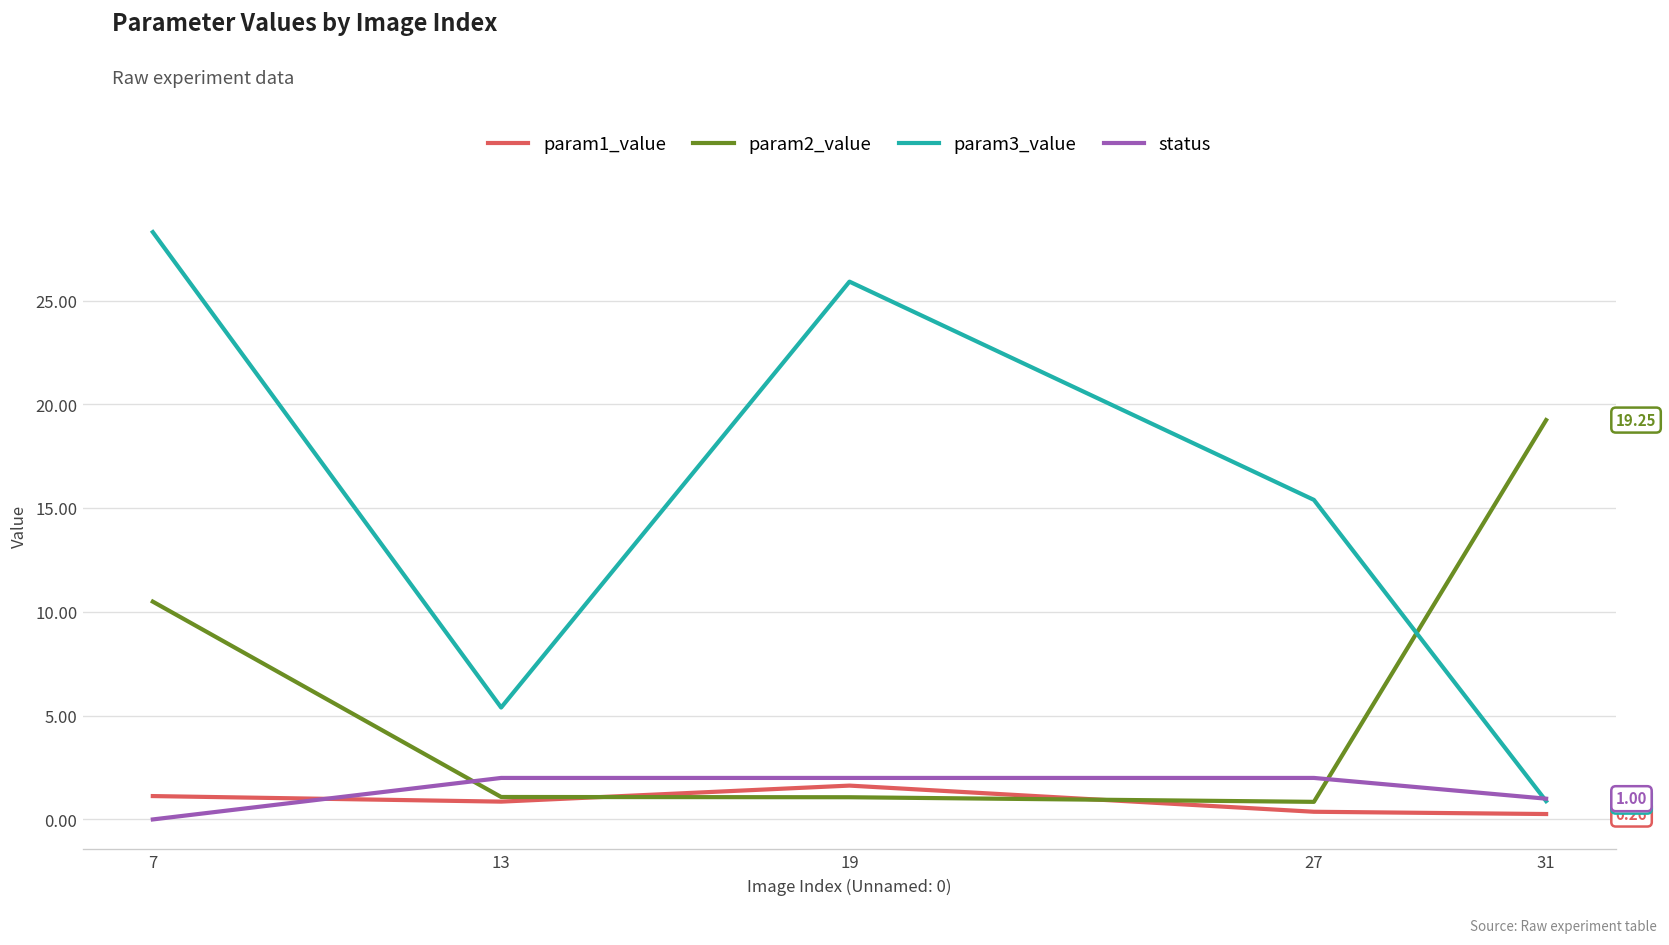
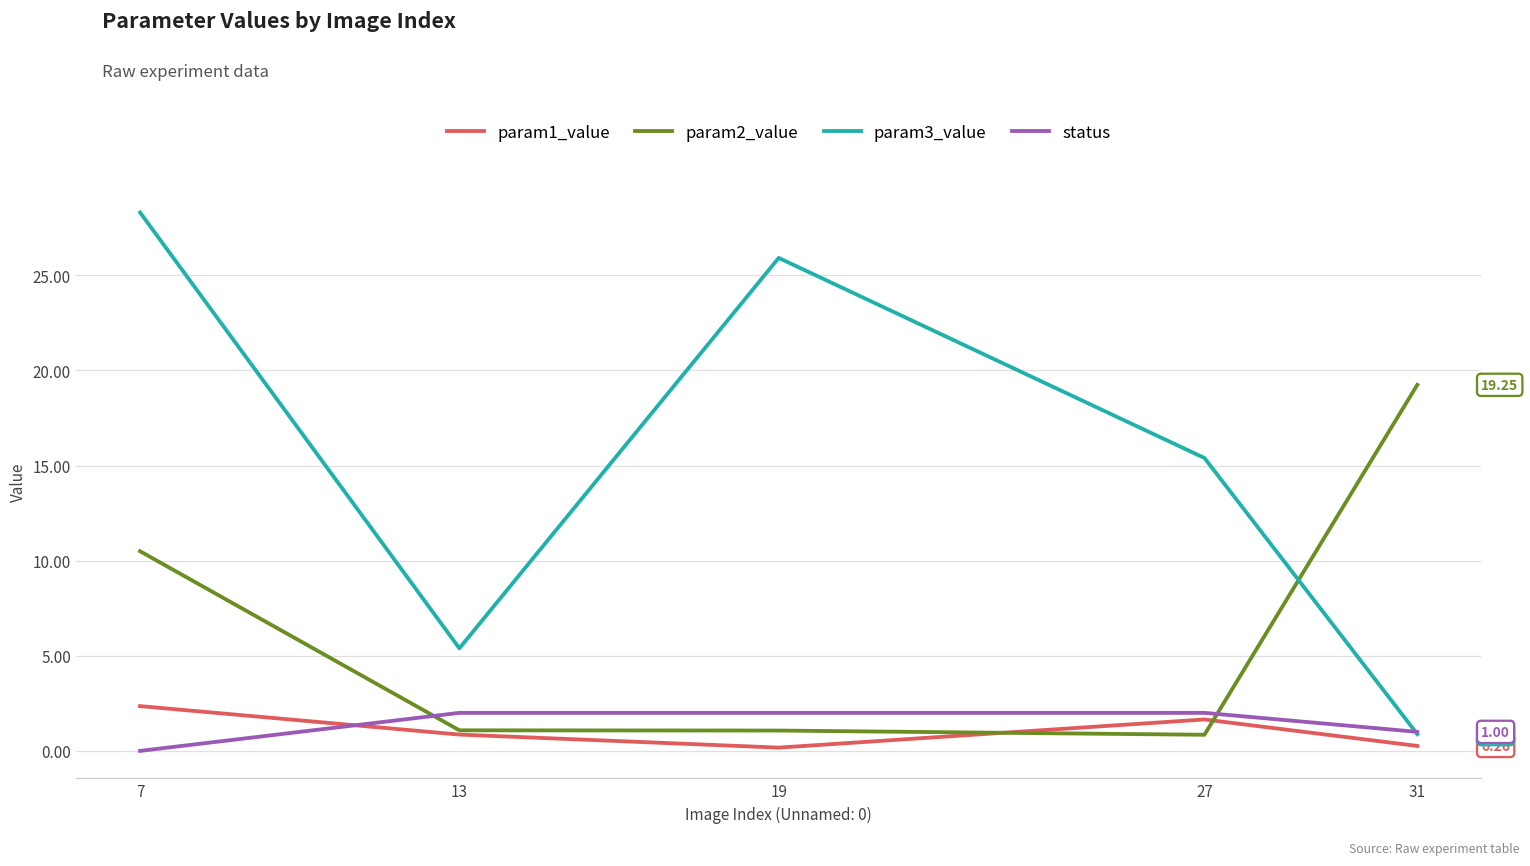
  {
    "param1_value": {
-     "7": 1.1,
+     "7": 2.4,
      "13": 0.9,
-     "19": 1.6,
-     "27": 0.4,
+     "19": 0.2,
+     "27": 1.7,
      "31": 0.3
    },
    "param2_value": {
      "7": 10.5,
      "13": 1.1,
      "19": 1.1,
      "27": 0.8,
      "31": 19.2
    },
    "param3_value": {
      "7": 28.3,
      "13": 5.4,
      "19": 25.9,
      "27": 15.4
    },
    "status": {
      "7": 0.0,
      "13": 2.0,
      "19": 2.0,
      "27": 2.0
    }
  }
